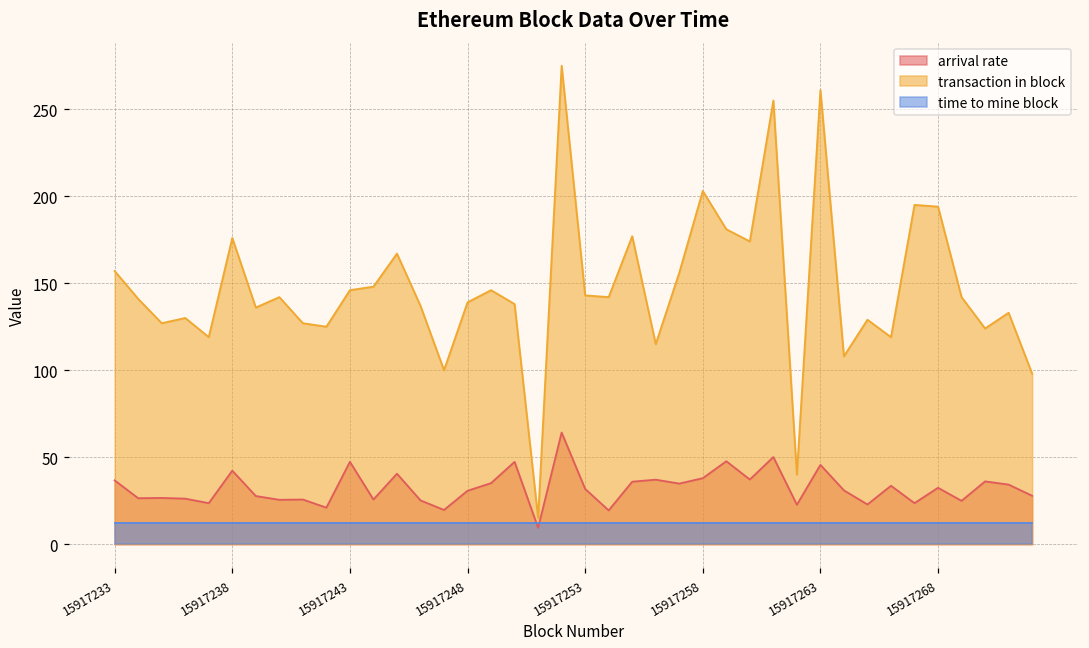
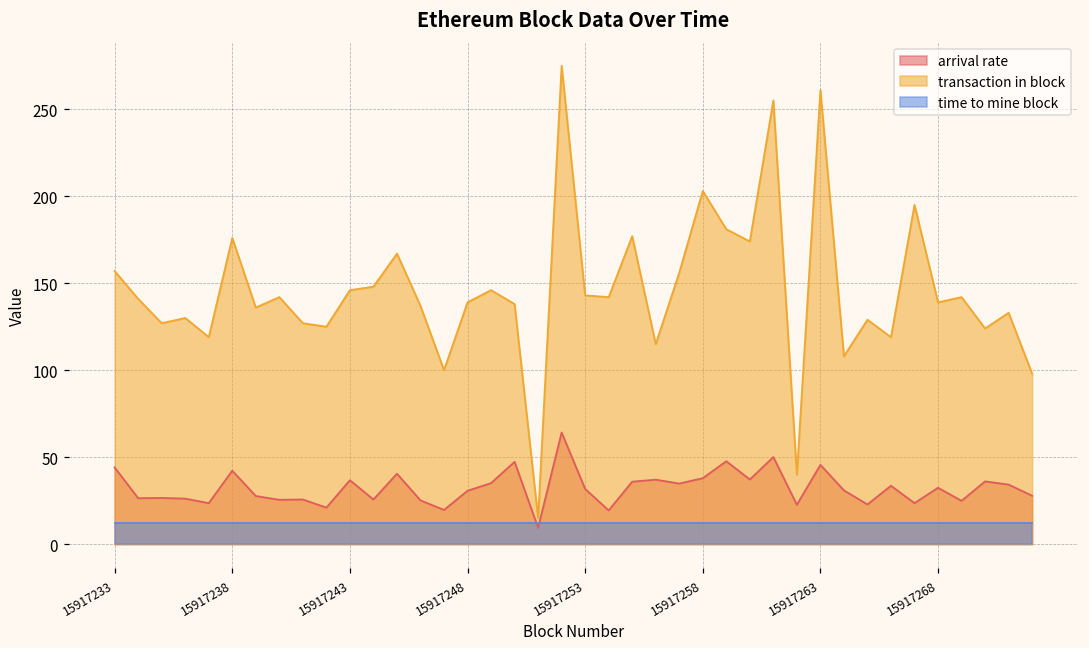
  {
    "arrival rate": {
-     "15917233": 37,
+     "15917233": 44,
      "15917238": 42,
-     "15917243": 47,
+     "15917243": 37,
      "15917248": 31,
      "15917253": 32,
      "15917258": 38,
      "15917263": 46,
      "15917268": 32
    },
    "transaction in block": {
      "15917233": 157,
      "15917238": 176,
      "15917243": 146,
      "15917248": 139,
      "15917253": 143,
      "15917258": 203,
      "15917263": 261,
-     "15917268": 194
+     "15917268": 139
    },
    "time to mine block": {
      "15917233": 12,
      "15917238": 12,
      "15917243": 12,
      "15917248": 12,
      "15917253": 12,
      "15917258": 12,
      "15917263": 12,
      "15917268": 12
    }
  }
